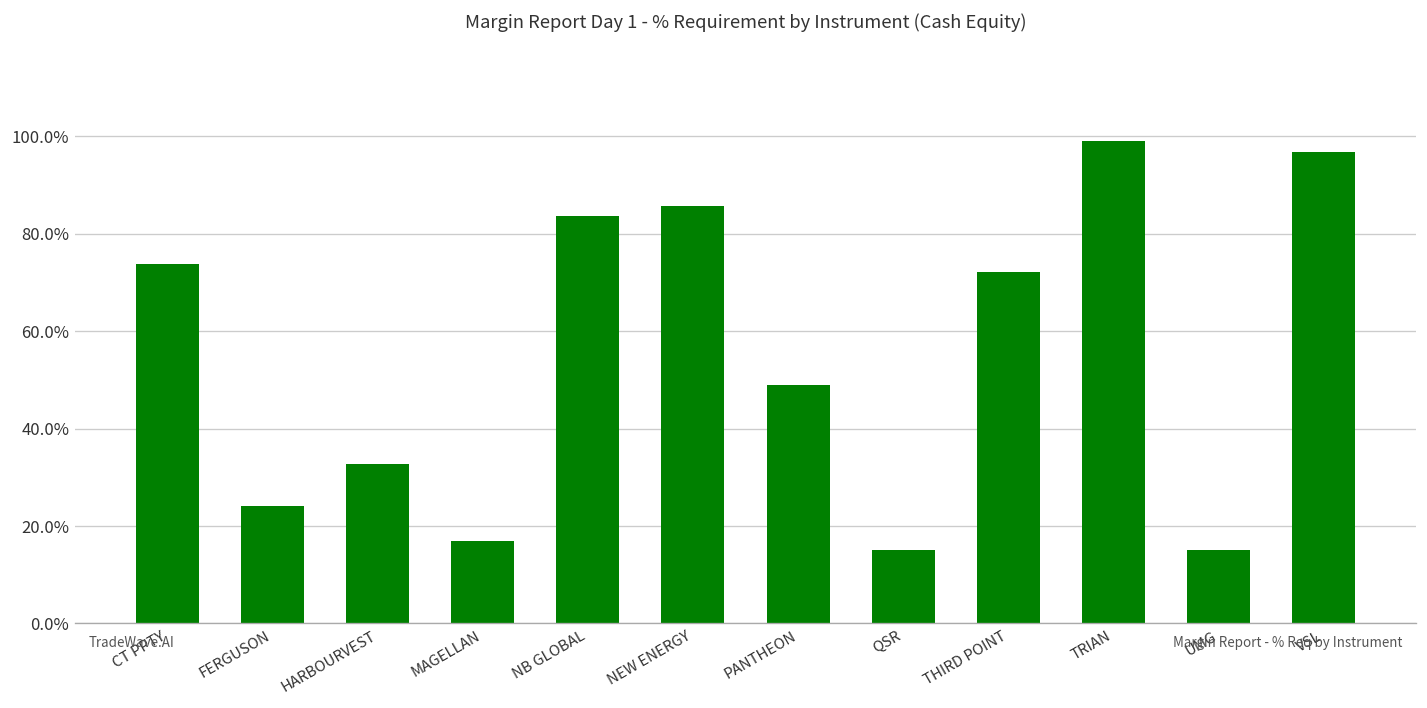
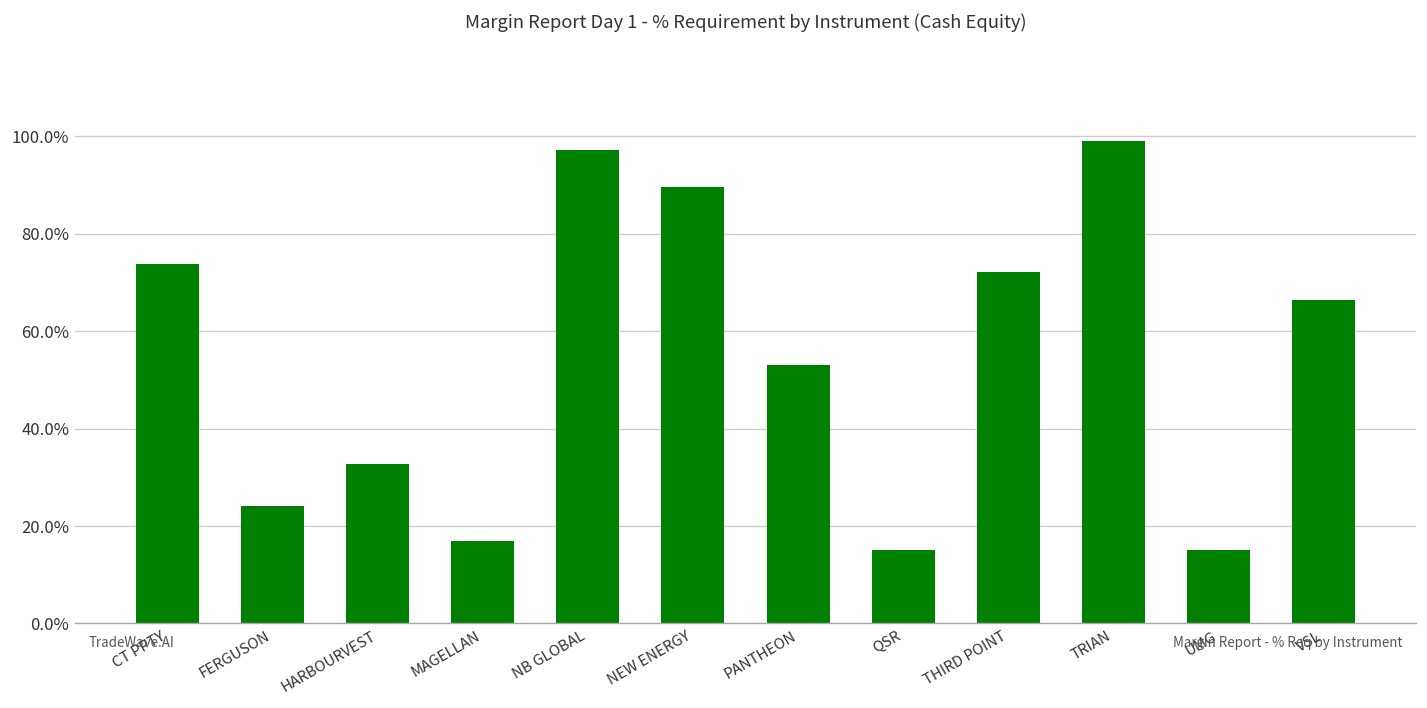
  {
    "CT PPTY": "74%",
    "FERGUSON": "24%",
    "HARBOURVEST": "33%",
    "MAGELLAN": "17%",
-   "NB GLOBAL": "84%",
-   "NEW ENERGY": "86%",
-   "PANTHEON": "49%",
+   "NB GLOBAL": "97%",
+   "NEW ENERGY": "90%",
+   "PANTHEON": "53%",
    "QSR": "15%",
    "THIRD POINT": "72%",
    "TRIAN": "99%",
    "UMG": "15%",
-   "VSL": "97%"
+   "VSL": "66%"
  }
